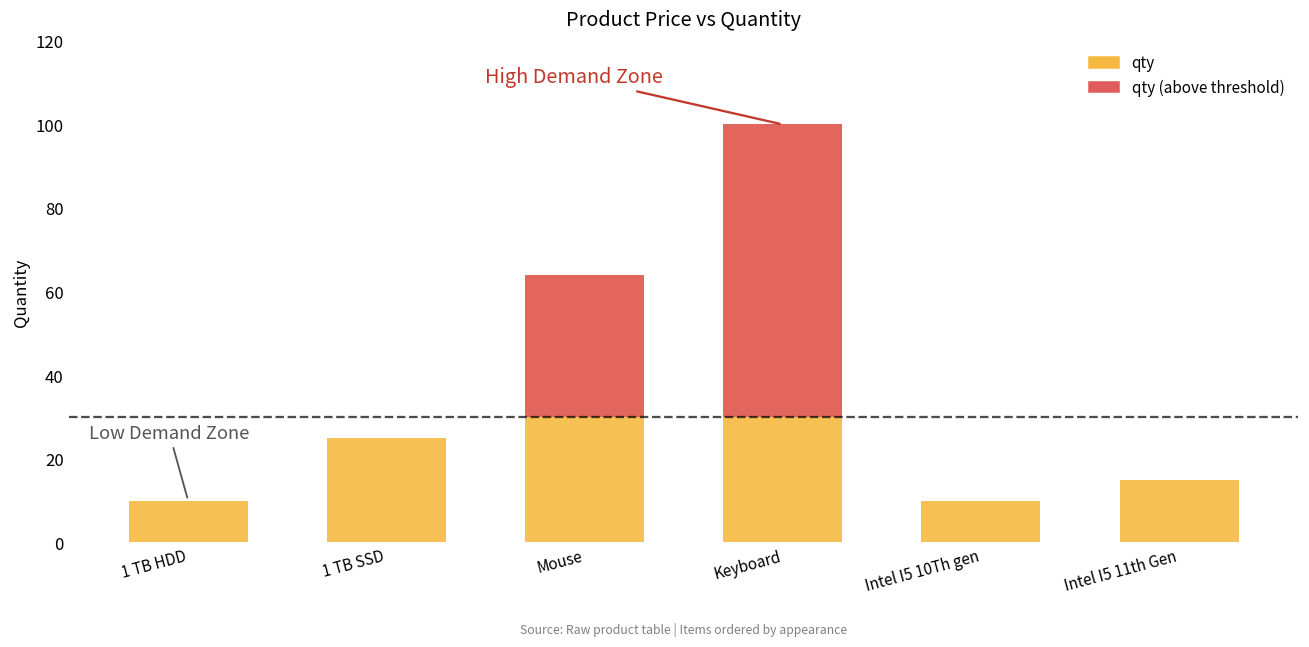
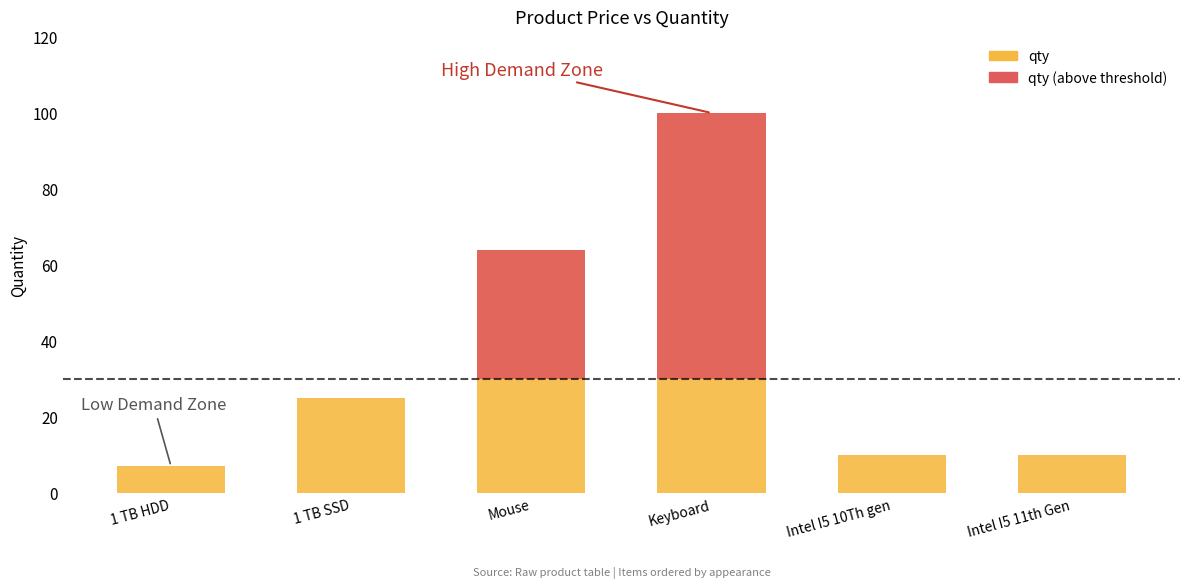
  {
    "qty": {
-     "1 TB HDD": 10,
+     "1 TB HDD": 7,
      "1 TB SSD": 25,
      "Mouse": 64,
      "Keyboard": 100,
      "Intel I5 10Th gen": 10,
-     "Intel I5 11th Gen": 15
+     "Intel I5 11th Gen": 10
    },
    "qty (above threshold)": {
      "Mouse": 64,
      "Keyboard": 100
    }
  }
